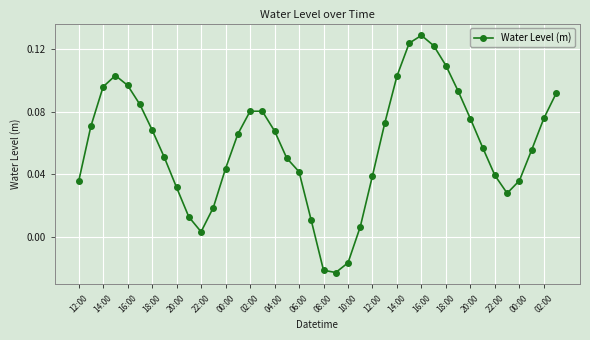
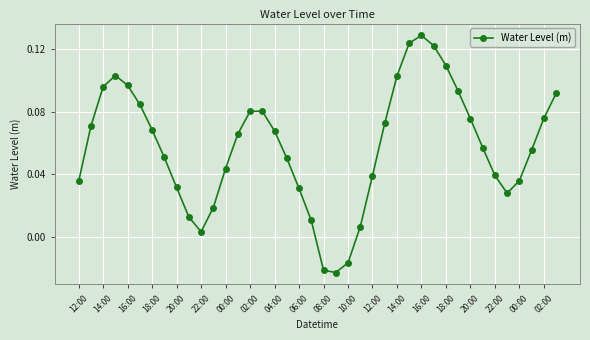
  {
    "04:00": 0.068,
-   "06:00": 0.041,
+   "06:00": 0.031,
    "08:00": -0.022,
    "10:00": -0.017
  }
